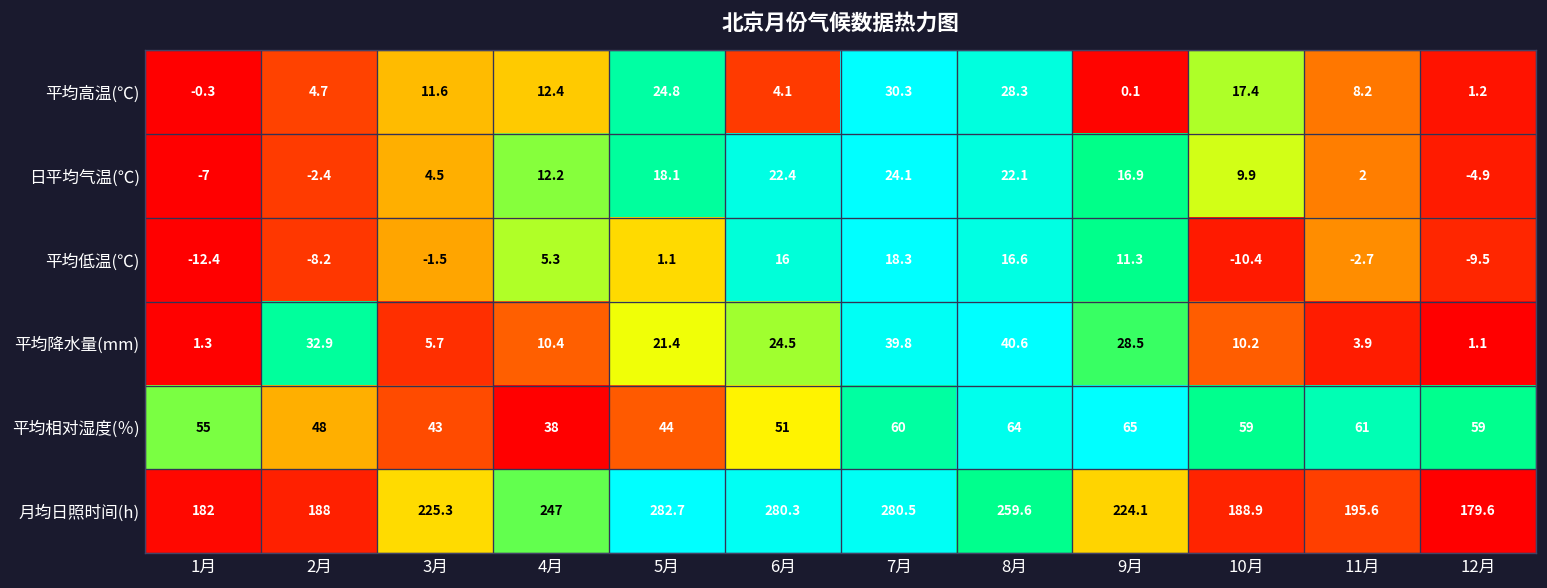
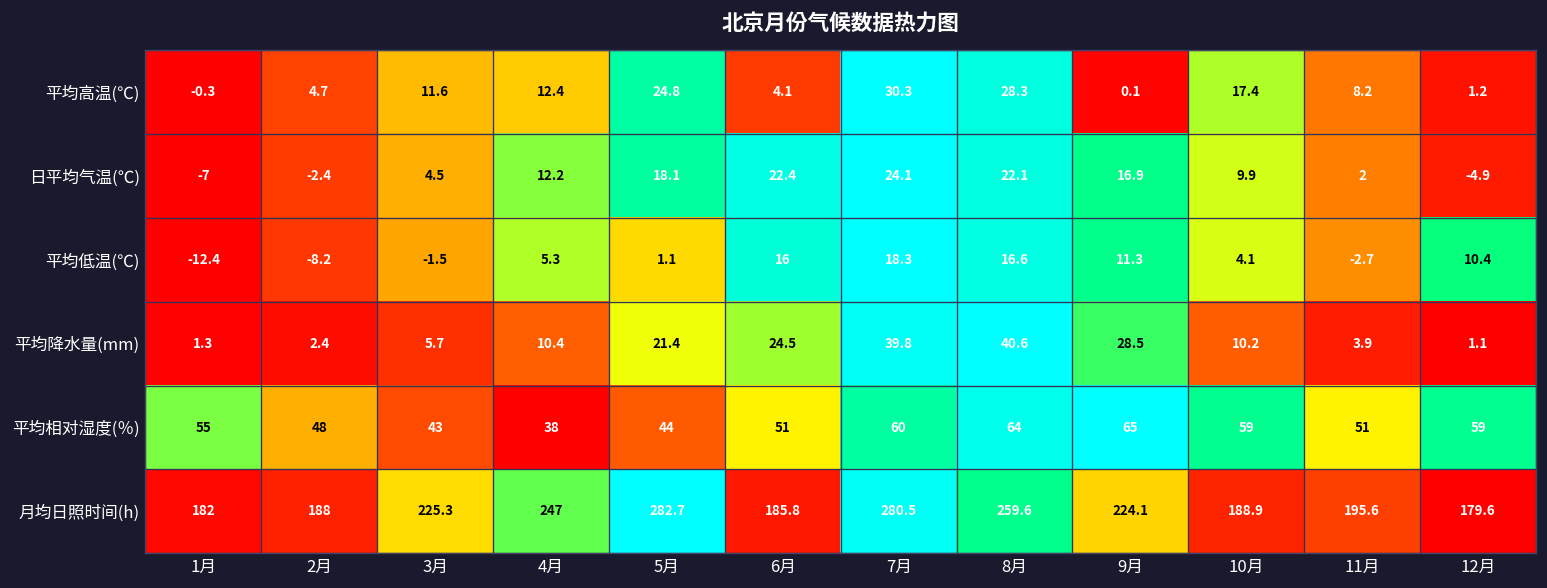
  {
    "平均高温(℃)": {
      "1月": -0.3,
      "2月": 4.7,
      "3月": 11.6,
      "4月": 12.4,
      "5月": 24.8,
      "6月": 4.1,
      "7月": 30.3,
      "8月": 28.3,
      "9月": 0.1,
      "10月": 17.4,
      "11月": 8.2,
      "12月": 1.2
    },
    "日平均气温(℃)": {
      "1月": -7,
      "2月": -2.4,
      "3月": 4.5,
      "4月": 12.2,
      "5月": 18.1,
      "6月": 22.4,
      "7月": 24.1,
      "8月": 22.1,
      "9月": 16.9,
      "10月": 9.9,
      "11月": 2,
      "12月": -4.9
    },
    "平均低温(℃)": {
      "1月": -12.4,
      "2月": -8.2,
      "3月": -1.5,
      "4月": 5.3,
      "5月": 1.1,
      "6月": 16,
      "7月": 18.3,
      "8月": 16.6,
      "9月": 11.3,
-     "10月": -10.4,
+     "10月": 4.1,
      "11月": -2.7,
-     "12月": -9.5
+     "12月": 10.4
    },
    "平均降水量(mm)": {
      "1月": 1.3,
-     "2月": 32.9,
+     "2月": 2.4,
      "3月": 5.7,
      "4月": 10.4,
      "5月": 21.4,
      "6月": 24.5,
      "7月": 39.8,
      "8月": 40.6,
      "9月": 28.5,
      "10月": 10.2,
      "11月": 3.9,
      "12月": 1.1
    },
    "平均相对湿度(％)": {
      "1月": 55,
      "2月": 48,
      "3月": 43,
      "4月": 38,
      "5月": 44,
      "6月": 51,
      "7月": 60,
      "8月": 64,
      "9月": 65,
      "10月": 59,
-     "11月": 61,
+     "11月": 51,
      "12月": 59
    },
    "月均日照时间(h)": {
      "1月": 182,
      "2月": 188,
      "3月": 225.3,
      "4月": 247,
      "5月": 282.7,
-     "6月": 280.3,
+     "6月": 185.8,
      "7月": 280.5,
      "8月": 259.6,
      "9月": 224.1,
      "10月": 188.9,
      "11月": 195.6,
      "12月": 179.6
    }
  }
